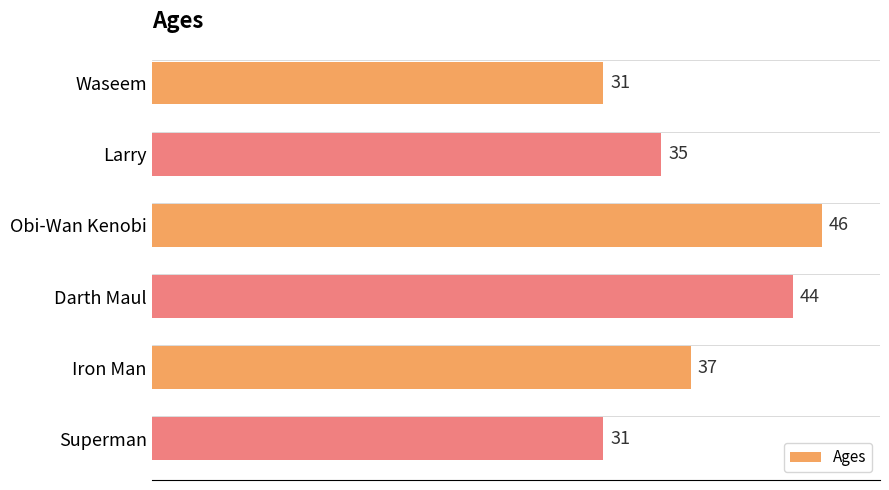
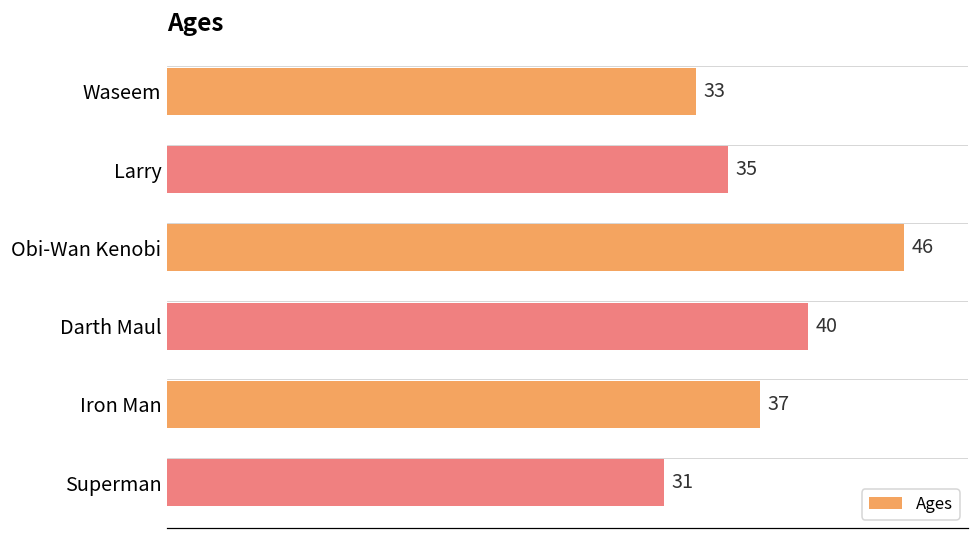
  {
-   "Waseem": 31,
+   "Waseem": 33,
    "Larry": 35,
    "Obi-Wan Kenobi": 46,
-   "Darth Maul": 44,
+   "Darth Maul": 40,
    "Iron Man": 37,
    "Superman": 31
  }
